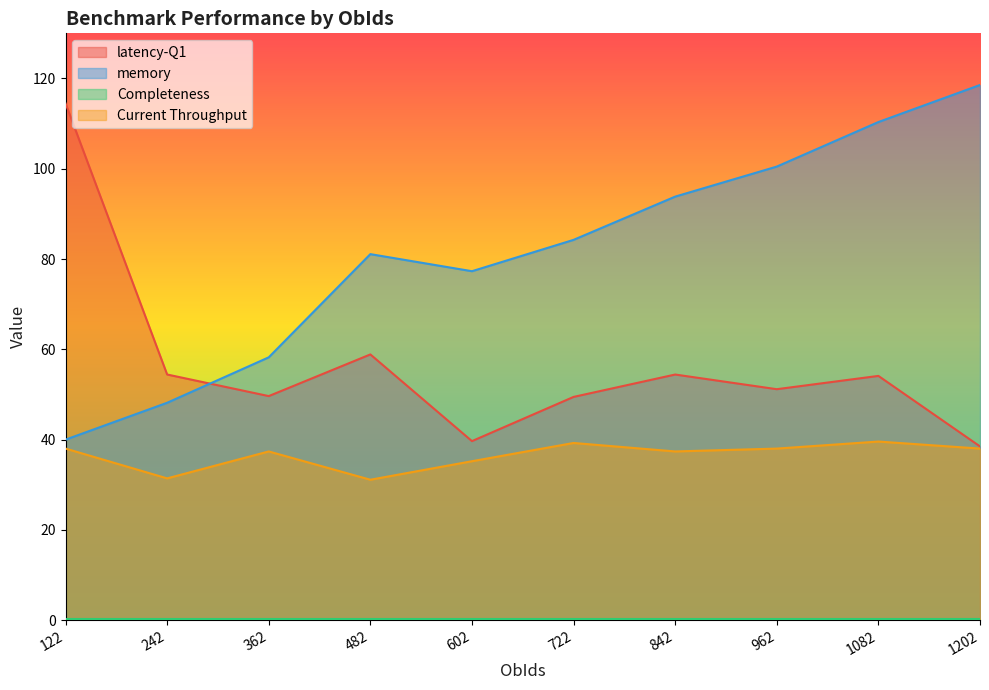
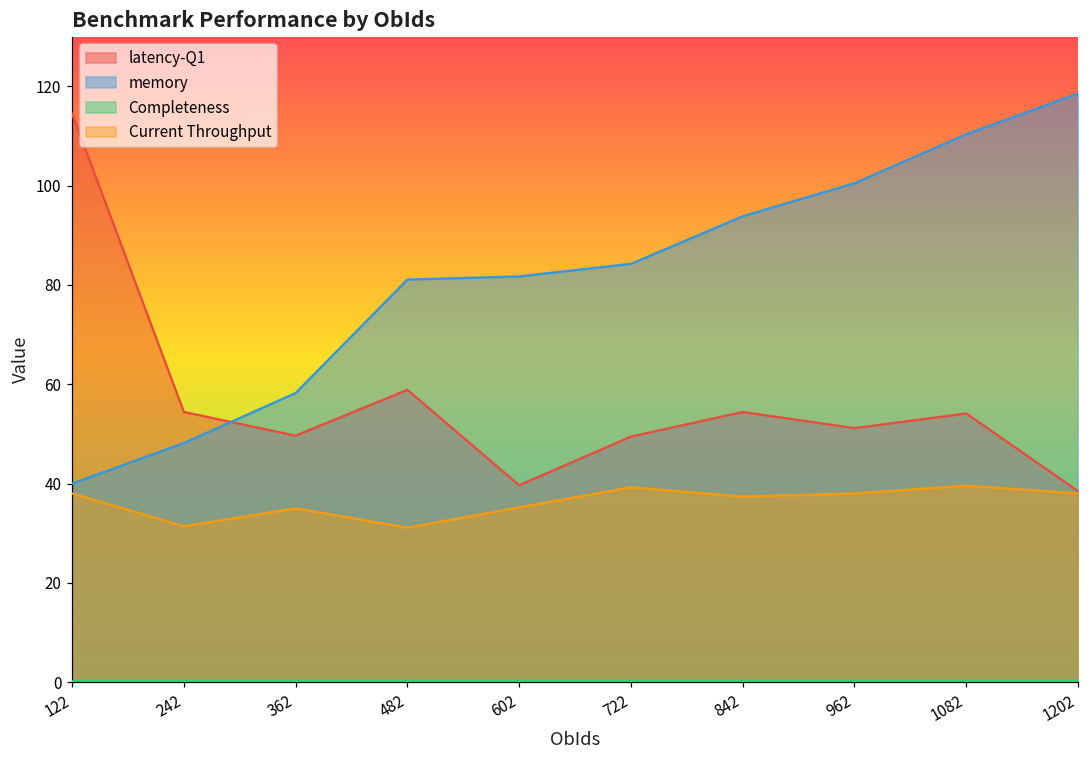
  {
    "latency-Q1": {
      "122": 114,
      "242": 54,
      "362": 50,
      "482": 59,
      "602": 40,
      "722": 49,
      "842": 54,
      "962": 51,
      "1082": 54
    },
    "memory": {
      "122": 40,
      "242": 48,
      "362": 58,
      "482": 81,
-     "602": 77,
+     "602": 82,
      "722": 84,
      "842": 94,
      "962": 100,
      "1082": 110,
      "1202": 119
    },
    "Completeness": {
      "122": 0,
      "242": 0,
      "362": 0,
      "482": 0,
      "602": 0,
      "722": 0,
      "842": 0,
      "962": 0,
      "1082": 0,
      "1202": 0
    },
    "Current Throughput": {
      "122": 38,
      "242": 31,
-     "362": 37,
+     "362": 35,
      "482": 31,
      "602": 35,
      "722": 39,
      "842": 37,
      "962": 38,
      "1082": 40
    }
  }
